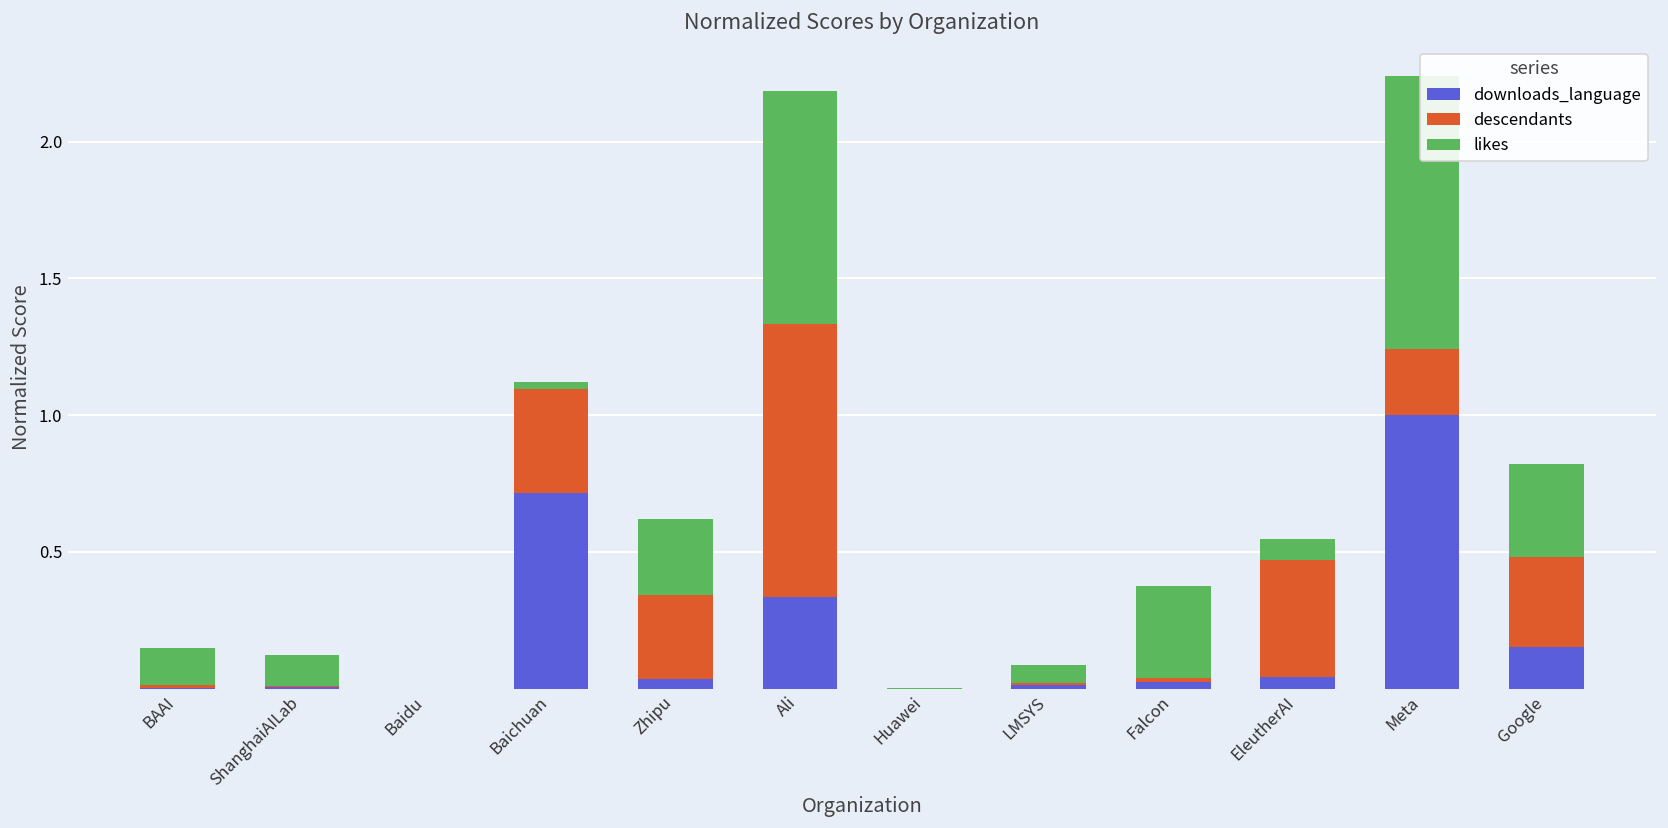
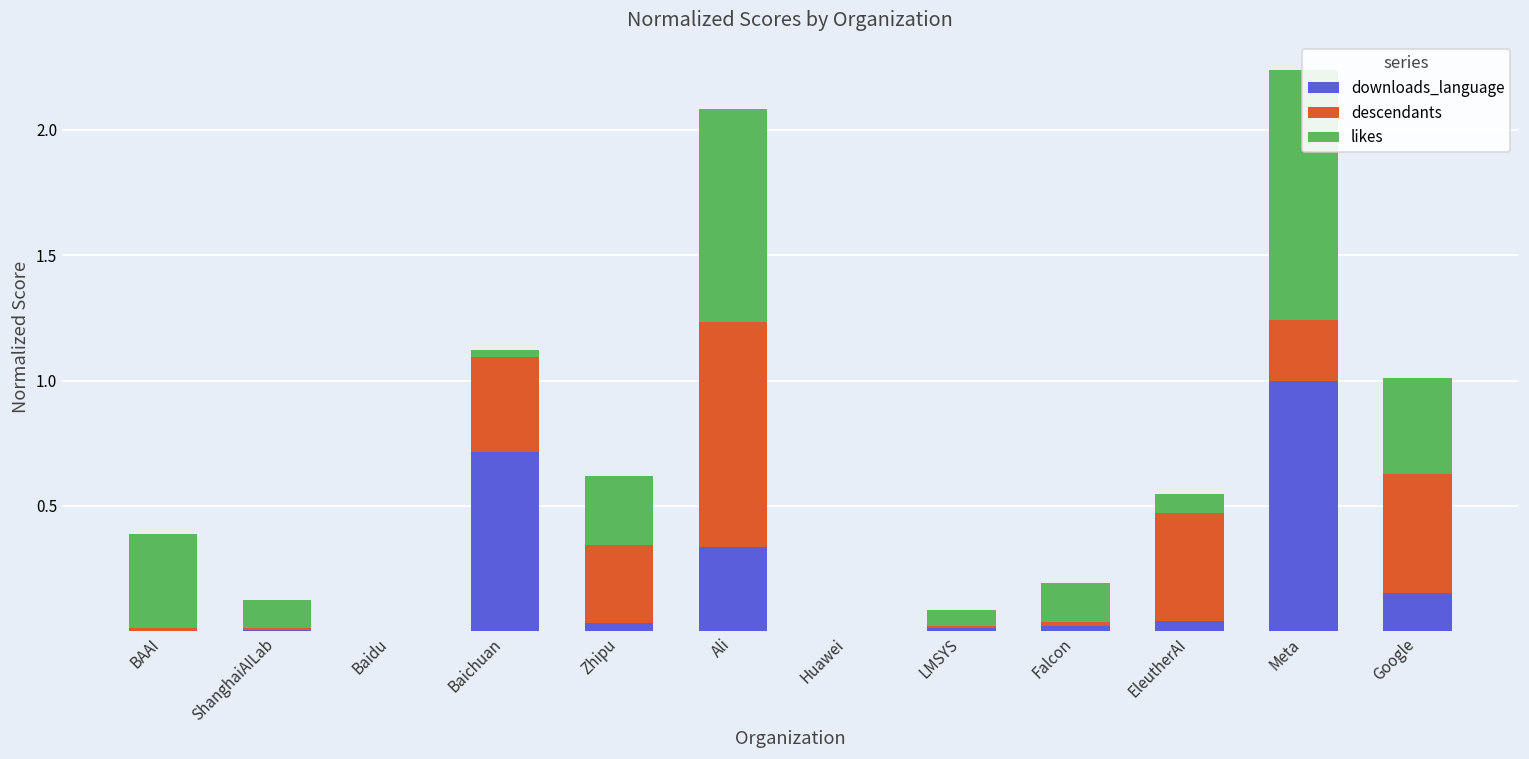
  {
    "downloads_language": {
      "Baichuan": 0.71,
      "Zhipu": 0.03,
      "Ali": 0.33,
      "LMSYS": 0.01,
      "Falcon": 0.02,
      "EleutherAI": 0.04,
      "Meta": 1.00,
      "Google": 0.15
    },
    "descendants": {
      "BAAI": 0.01,
      "Baichuan": 0.38,
      "Zhipu": 0.31,
-     "Ali": 1.0,
+     "Ali": 0.9,
      "Falcon": 0.02,
      "EleutherAI": 0.43,
      "Meta": 0.24,
-     "Google": 0.33
+     "Google": 0.47
    },
    "likes": {
-     "BAAI": 0.13,
+     "BAAI": 0.37,
      "ShanghaiAILab": 0.11,
      "Baichuan": 0.03,
      "Zhipu": 0.28,
      "Ali": 0.85,
      "LMSYS": 0.06,
-     "Falcon": 0.34,
+     "Falcon": 0.16,
      "EleutherAI": 0.08,
-     "Google": 0.34
+     "Google": 0.38
    }
  }
